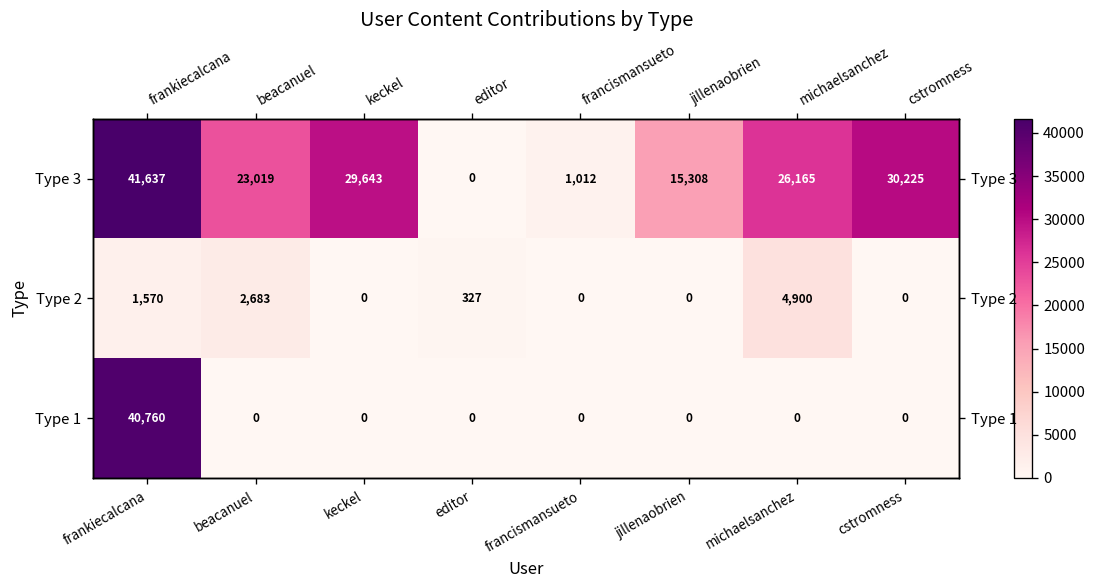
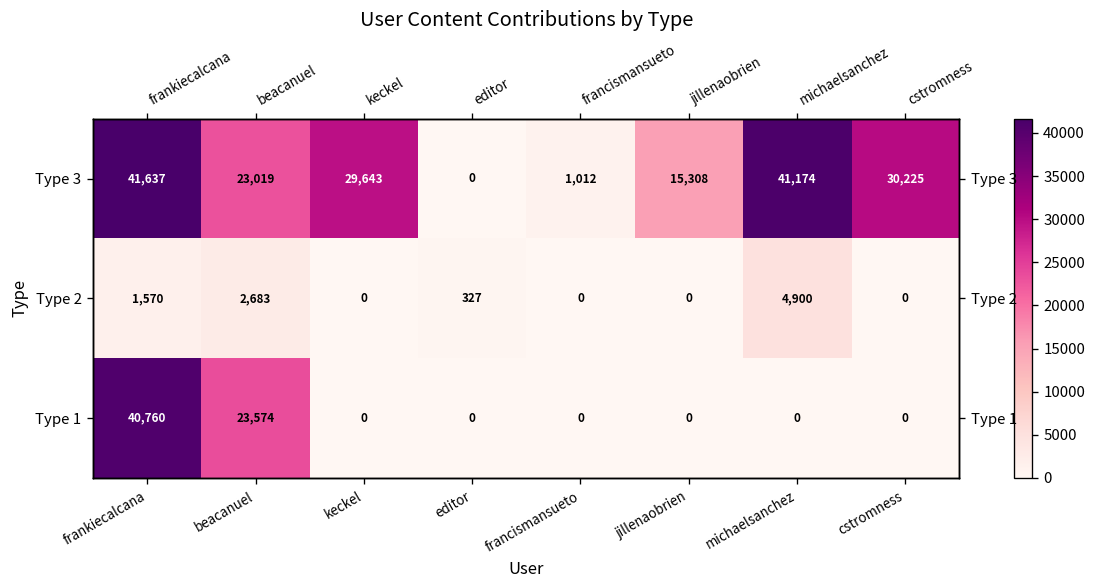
  {
    "Type 3": {
      "frankiecalcana": "41,637",
      "beacanuel": "23,019",
      "keckel": "29,643",
      "editor": "0",
      "francismansueto": "1,012",
      "jillenaobrien": "15,308",
-     "michaelsanchez": "26,165",
+     "michaelsanchez": "41,174",
      "cstromness": "30,225"
    },
    "Type 2": {
      "frankiecalcana": "1,570",
      "beacanuel": "2,683",
      "keckel": "0",
      "editor": "327",
      "francismansueto": "0",
      "jillenaobrien": "0",
      "michaelsanchez": "4,900",
      "cstromness": "0"
    },
    "Type 1": {
      "frankiecalcana": "40,760",
-     "beacanuel": "0",
+     "beacanuel": "23,574",
      "keckel": "0",
      "editor": "0",
      "francismansueto": "0",
      "jillenaobrien": "0",
      "michaelsanchez": "0",
      "cstromness": "0"
    }
  }
